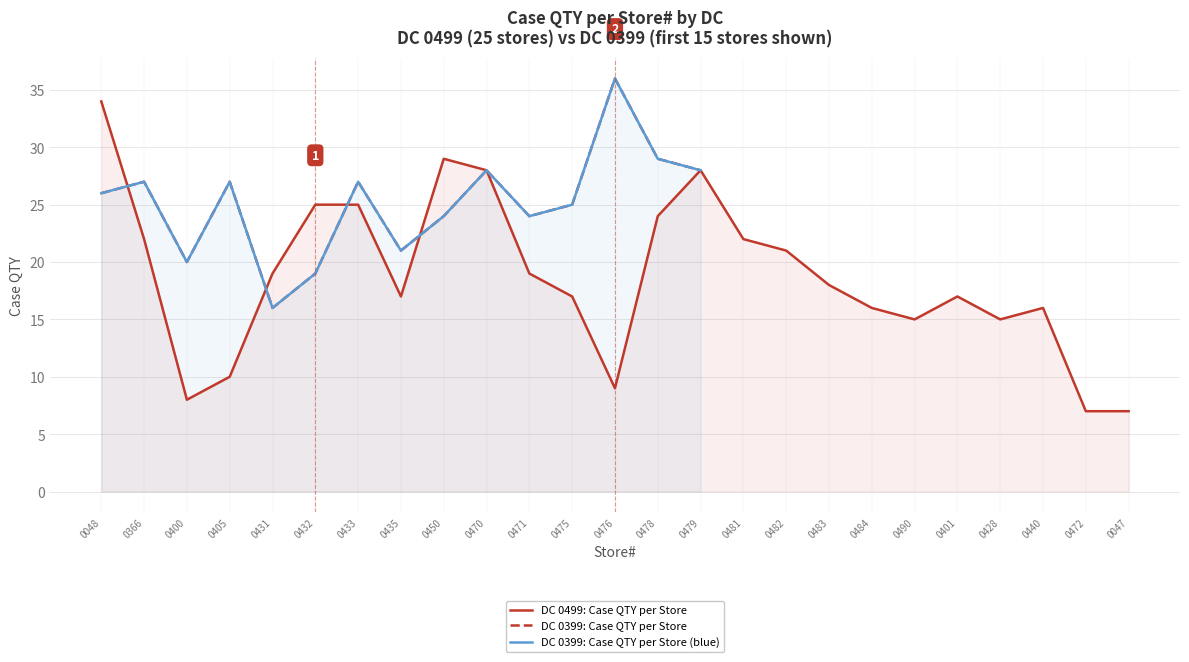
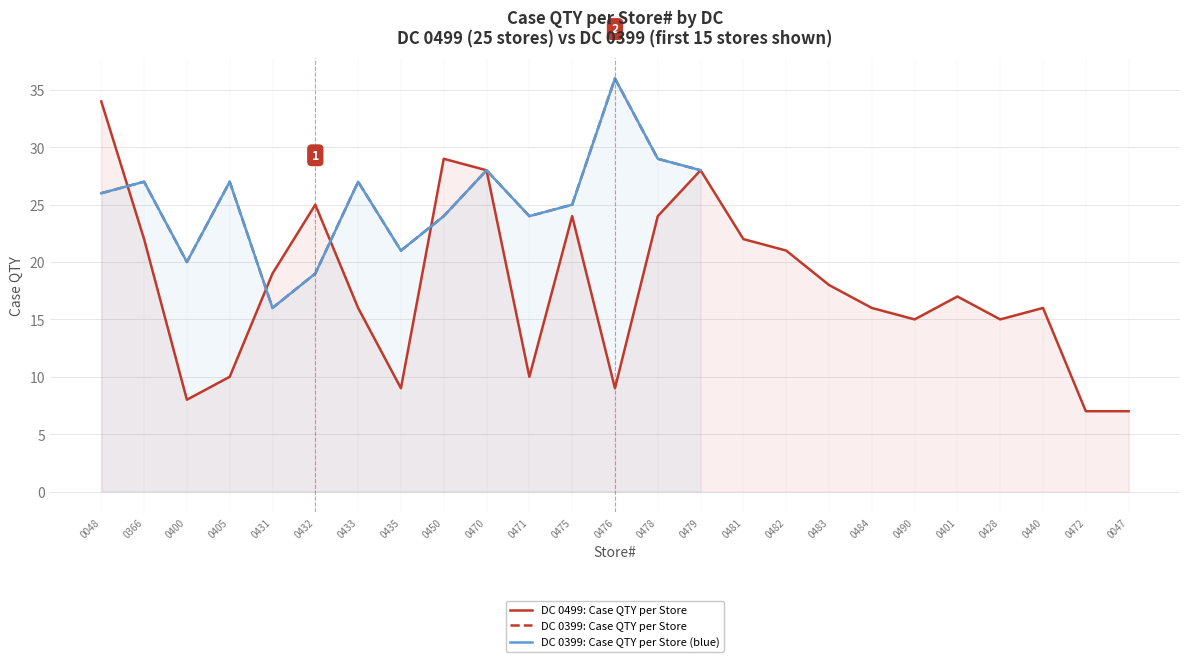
  {
    "DC 0499: Case QTY per Store": {
      "0048": 34,
      "0366": 22,
      "0400": 8,
      "0405": 10,
      "0431": 19,
      "0432": 25,
-     "0433": 25,
-     "0435": 17,
+     "0433": 16,
+     "0435": 9,
      "0450": 29,
-     "0471": 19,
-     "0475": 17,
+     "0471": 10,
+     "0475": 24,
      "0476": 9,
      "0478": 24,
      "0481": 22,
      "0482": 21,
      "0483": 18,
      "0484": 16,
      "0490": 15,
      "0401": 17,
      "0428": 15,
      "0440": 16,
      "0472": 7,
      "0047": 7
    },
    "DC 0399: Case QTY per Store (blue)": {
      "0048": 26,
      "0366": 27,
      "0400": 20,
      "0405": 27,
      "0431": 16,
      "0432": 19,
      "0433": 27,
      "0435": 21,
      "0450": 24,
      "0471": 24,
      "0475": 25,
      "0476": 36,
      "0478": 29
    }
  }
